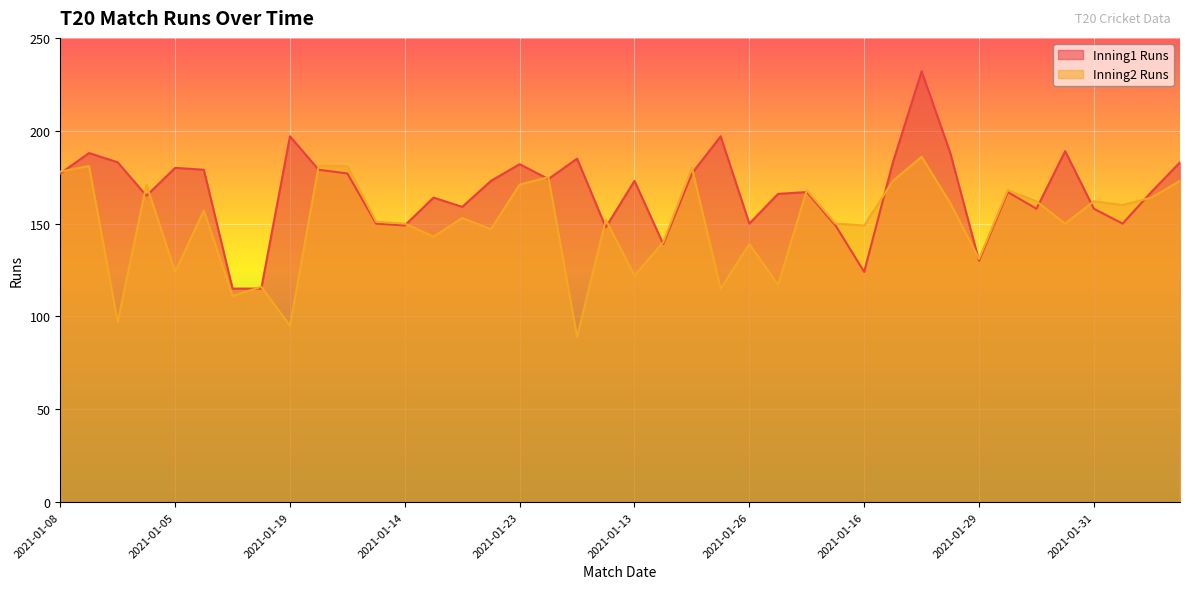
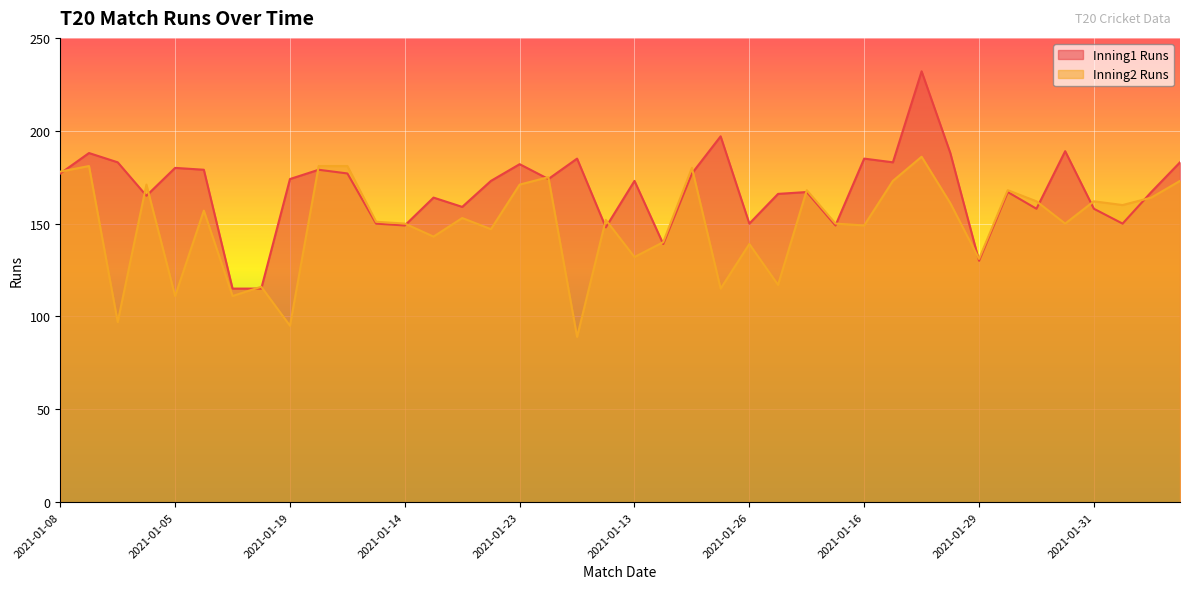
  {
    "Inning1 Runs": {
      "2021-01-05": 180,
-     "2021-01-19": 197,
+     "2021-01-19": 174,
      "2021-01-13": 173,
-     "2021-01-16": 124
+     "2021-01-16": 185
    },
    "Inning2 Runs": {
-     "2021-01-05": 124,
+     "2021-01-05": 111,
      "2021-01-19": 95,
-     "2021-01-13": 122,
+     "2021-01-13": 132,
      "2021-01-16": 149
    }
  }
